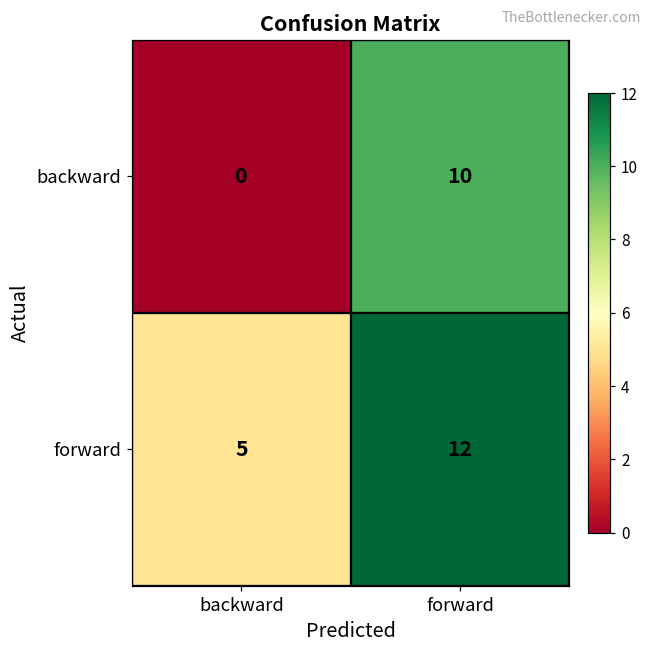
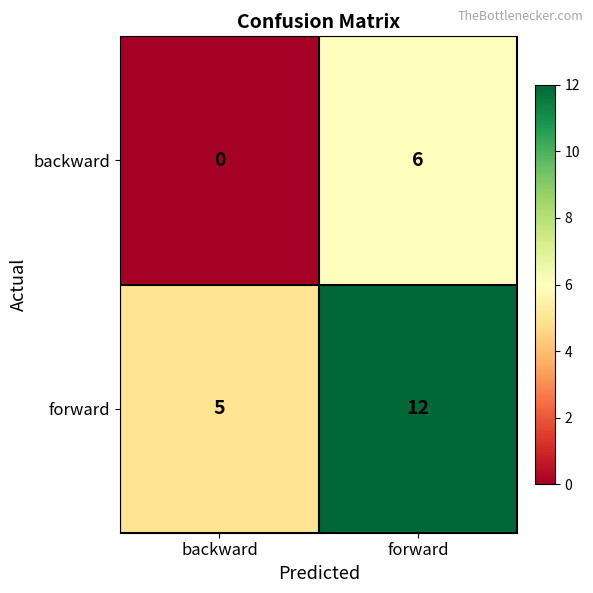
  {
    "backward": {
      "backward": 0,
-     "forward": 10
+     "forward": 6
    },
    "forward": {
      "backward": 5,
      "forward": 12
    }
  }
